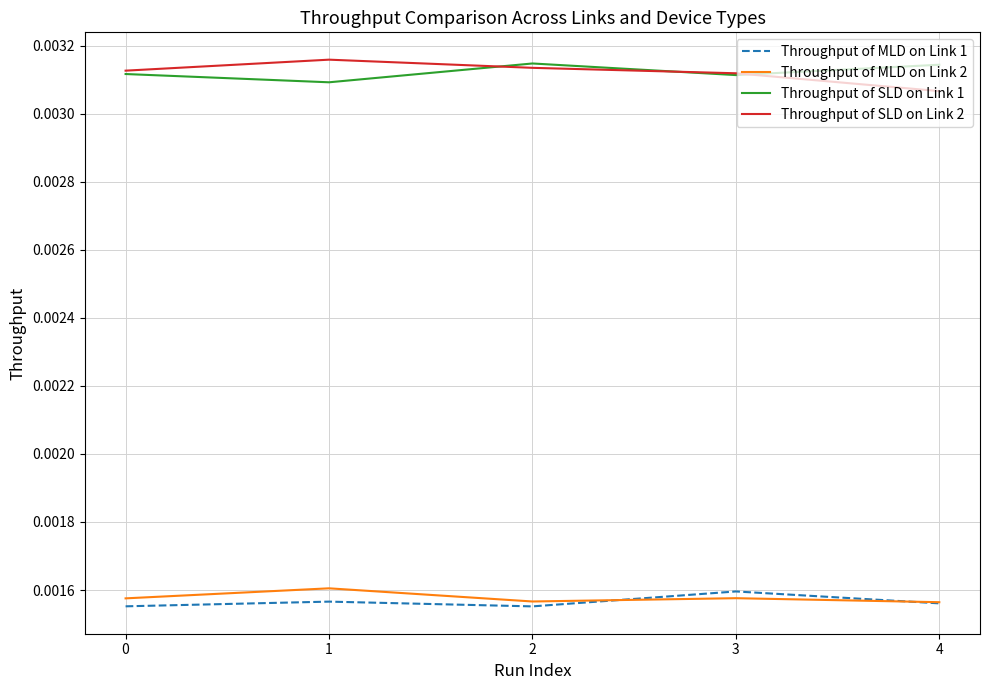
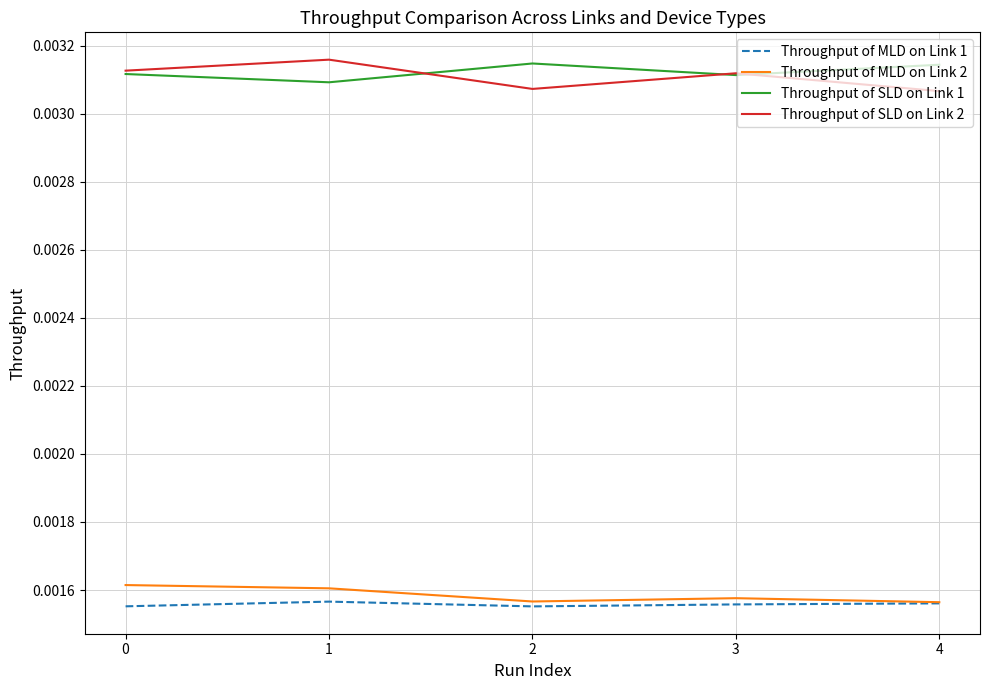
  {
    "Throughput of MLD on Link 1": {
      "0": 0.00155,
      "1": 0.00157,
      "2": 0.00155,
-     "3": 0.00160
+     "3": 0.00156
    },
    "Throughput of MLD on Link 2": {
-     "0": 0.00158,
+     "0": 0.00161,
      "1": 0.00161,
      "2": 0.00157,
      "3": 0.00158
    },
    "Throughput of SLD on Link 1": {
      "0": 0.00312,
      "1": 0.00309,
      "2": 0.00315
    },
    "Throughput of SLD on Link 2": {
      "0": 0.00313,
      "1": 0.00316,
-     "2": 0.00314
+     "2": 0.00307
    }
  }
